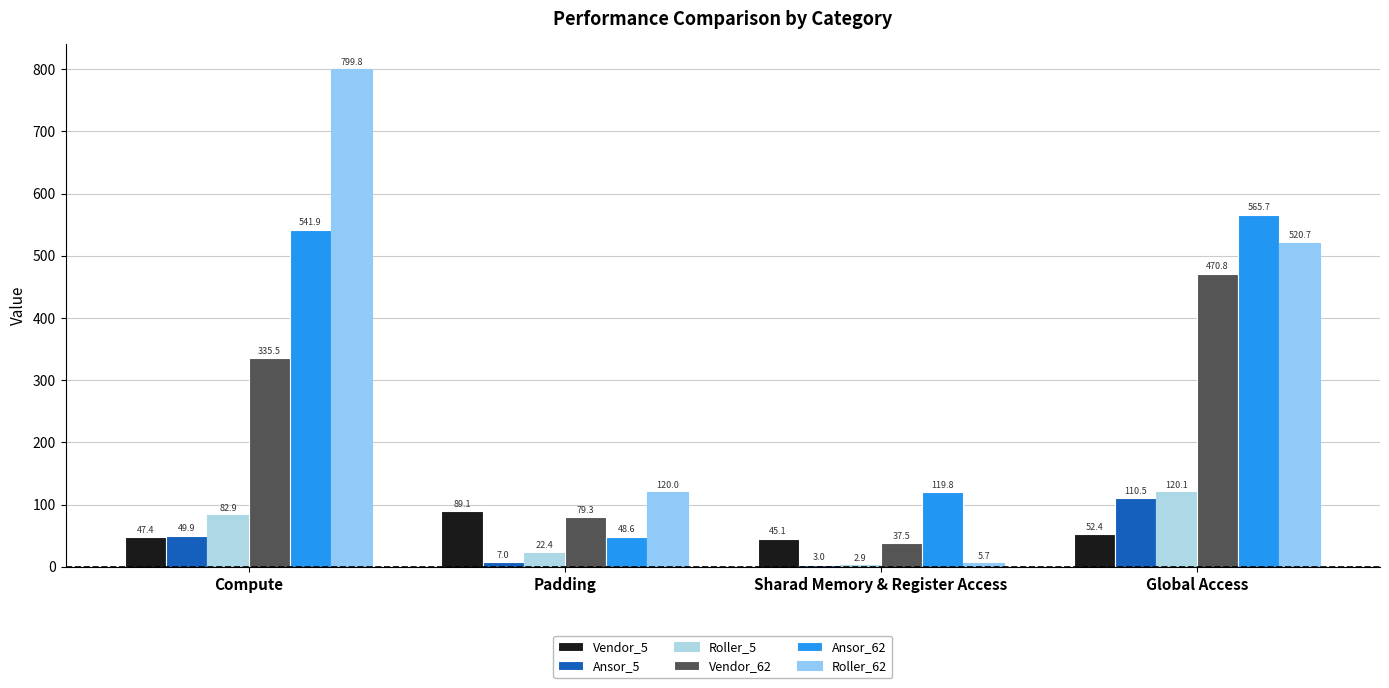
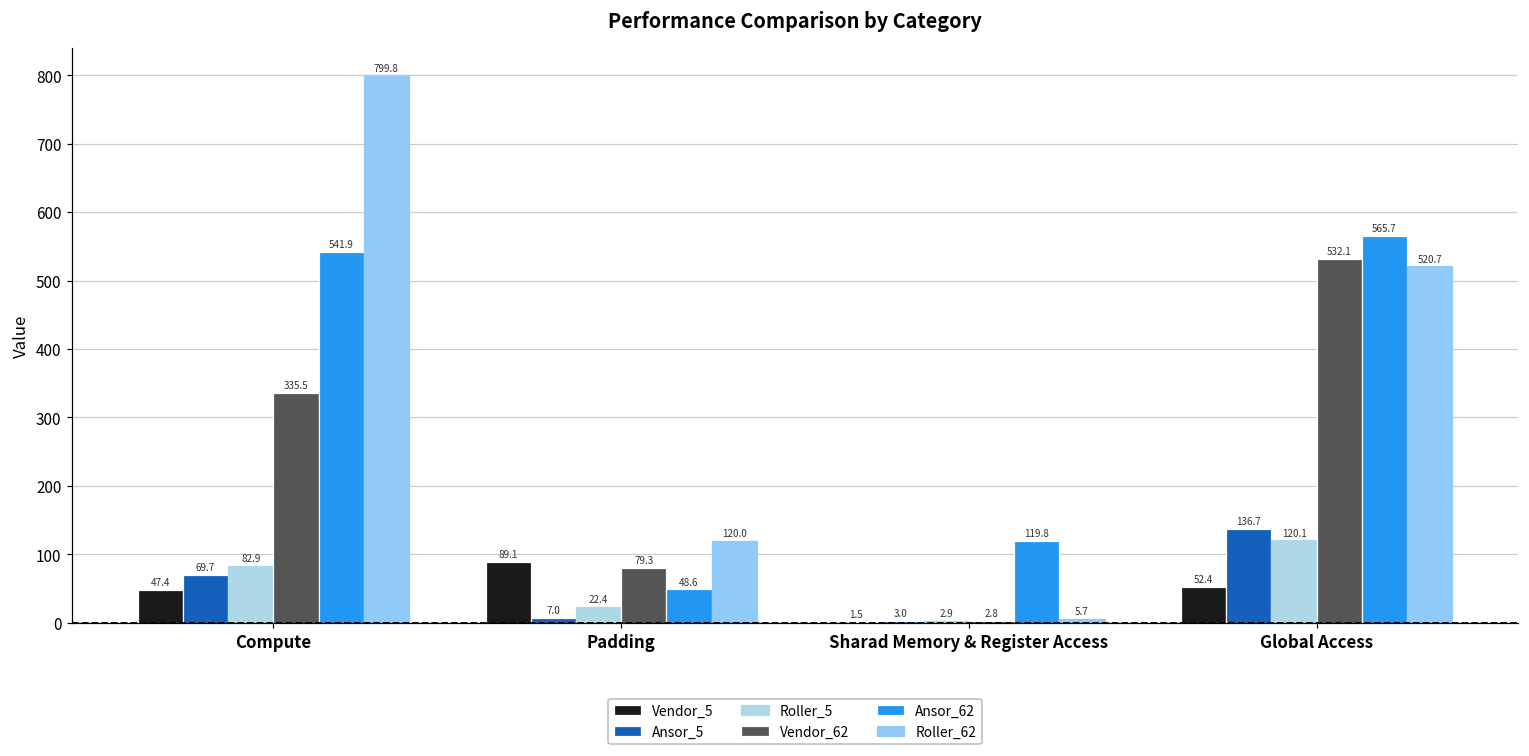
  {
    "Vendor_5": {
      "Compute": 47.4,
      "Padding": 89.1,
-     "Sharad Memory & Register Access": 45.1,
+     "Sharad Memory & Register Access": 1.5,
      "Global Access": 52.4
    },
    "Ansor_5": {
-     "Compute": 49.9,
+     "Compute": 69.7,
      "Padding": 7.0,
      "Sharad Memory & Register Access": 3.0,
-     "Global Access": 110.5
+     "Global Access": 136.7
    },
    "Vendor_62": {
      "Compute": 335.5,
      "Padding": 79.3,
-     "Sharad Memory & Register Access": 37.5,
-     "Global Access": 470.8
+     "Sharad Memory & Register Access": 2.8,
+     "Global Access": 532.1
    },
    "Ansor_62": {
      "Compute": 541.9,
      "Padding": 48.6,
      "Sharad Memory & Register Access": 119.8,
      "Global Access": 565.7
    }
  }
